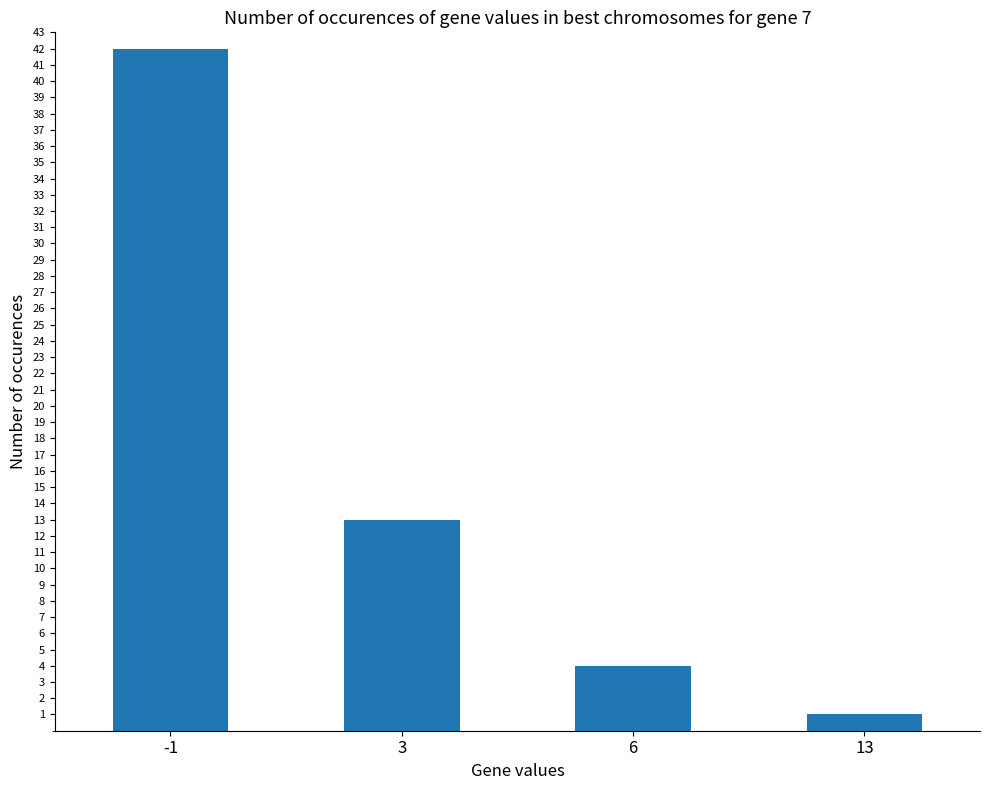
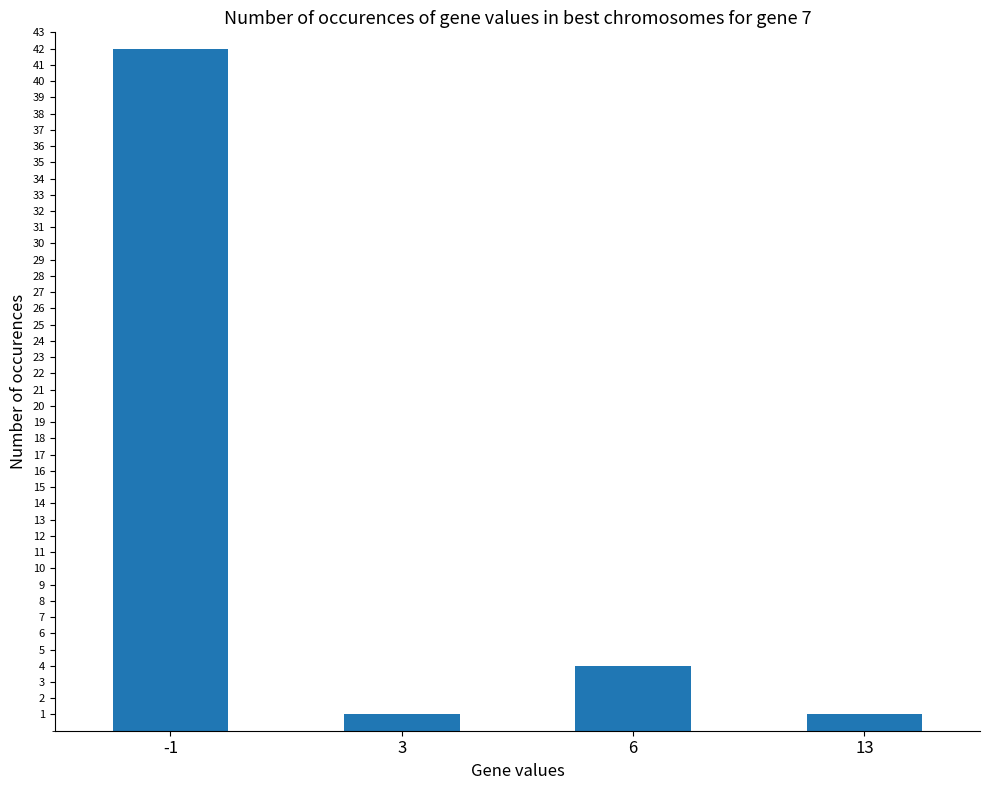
  {
    "-1": 42,
-   "3": 13,
+   "3": 1,
    "6": 4,
    "13": 1
  }
